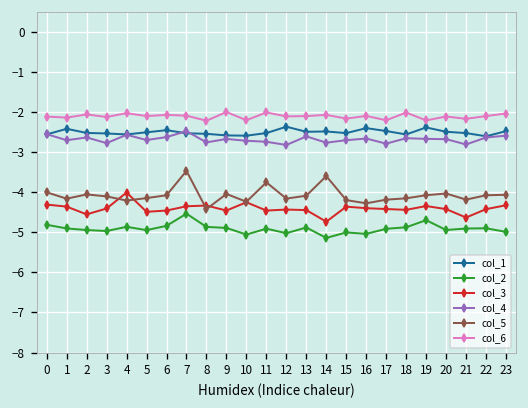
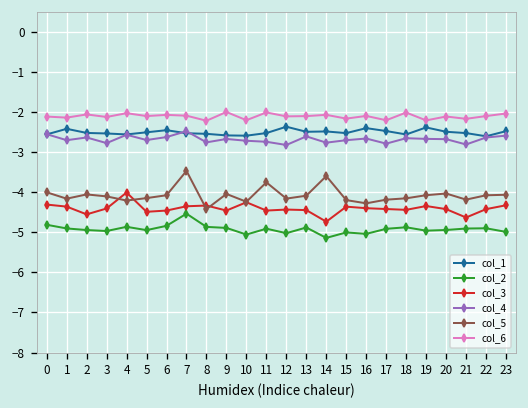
  {
    "col_1": {
      "1": -2.4,
      "2": -2.5,
      "3": -2.5,
      "5": -2.5,
      "6": -2.4,
      "8": -2.5,
      "9": -2.6,
      "10": -2.6,
      "11": -2.5,
      "12": -2.4,
      "13": -2.5,
      "14": -2.5,
      "15": -2.5,
      "16": -2.4,
      "17": -2.5,
      "18": -2.6,
      "19": -2.4,
      "20": -2.5,
      "21": -2.5,
      "23": -2.5
    },
    "col_2": {
      "0": -4.8,
      "1": -4.9,
      "2": -4.9,
      "3": -5.0,
      "4": -4.9,
      "5": -4.9,
      "6": -4.8,
      "7": -4.5,
      "8": -4.9,
      "9": -4.9,
      "10": -5.1,
      "11": -4.9,
      "12": -5.0,
      "13": -4.9,
      "14": -5.1,
      "15": -5.0,
      "16": -5.0,
      "17": -4.9,
      "18": -4.9,
-     "19": -4.7,
+     "19": -5.0,
      "20": -4.9,
      "21": -4.9,
      "22": -4.9,
      "23": -5.0
    },
    "col_3": {
      "0": -4.3,
      "1": -4.4,
      "2": -4.6,
      "3": -4.4,
      "4": -4.0,
      "5": -4.5,
      "6": -4.5,
      "7": -4.3,
      "8": -4.3,
      "9": -4.5,
      "11": -4.5,
      "12": -4.4,
      "13": -4.4,
      "14": -4.7,
      "15": -4.4,
      "16": -4.4,
      "17": -4.4,
      "18": -4.4,
      "19": -4.3,
      "20": -4.4,
      "21": -4.6,
      "22": -4.4,
      "23": -4.3
    },
    "col_4": {
      "1": -2.7,
      "2": -2.6,
      "3": -2.8,
      "5": -2.7,
      "6": -2.6,
      "8": -2.8,
      "9": -2.7,
      "10": -2.7,
      "11": -2.7,
      "12": -2.8,
      "13": -2.6,
      "14": -2.8,
      "15": -2.7,
      "16": -2.7,
      "17": -2.8,
      "18": -2.7,
      "19": -2.7,
      "20": -2.7,
      "21": -2.8,
      "23": -2.6
    },
    "col_5": {
      "0": -4.0,
      "1": -4.2,
      "2": -4.1,
      "3": -4.1,
      "4": -4.2,
      "5": -4.1,
      "6": -4.1,
      "7": -3.5,
      "8": -4.4,
      "9": -4.0,
      "11": -3.8,
      "12": -4.2,
      "13": -4.1,
      "14": -3.6,
      "15": -4.2,
      "16": -4.3,
      "17": -4.2,
      "18": -4.2,
      "19": -4.1,
      "20": -4.0,
      "21": -4.2,
      "22": -4.1,
      "23": -4.1
    },
    "col_6": {
      "0": -2.1,
      "1": -2.1,
      "2": -2.1,
      "3": -2.1,
      "4": -2.0,
      "5": -2.1,
      "6": -2.1,
      "7": -2.1,
      "8": -2.2,
      "9": -2.0,
      "10": -2.2,
      "11": -2.0,
      "12": -2.1,
      "13": -2.1,
      "14": -2.1,
      "15": -2.2,
      "16": -2.1,
      "17": -2.2,
      "18": -2.0,
      "19": -2.2,
      "20": -2.1,
      "21": -2.2,
      "22": -2.1,
      "23": -2.0
    }
  }
